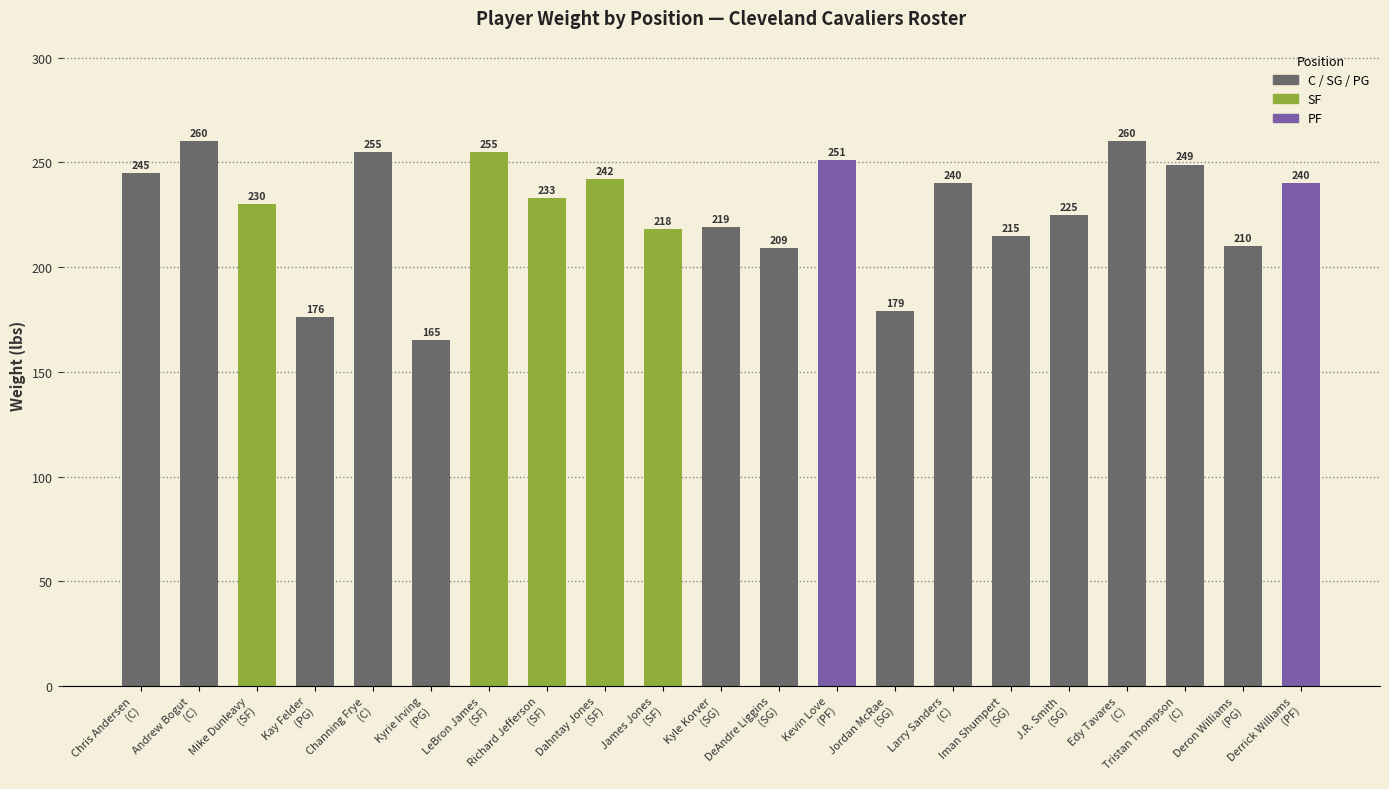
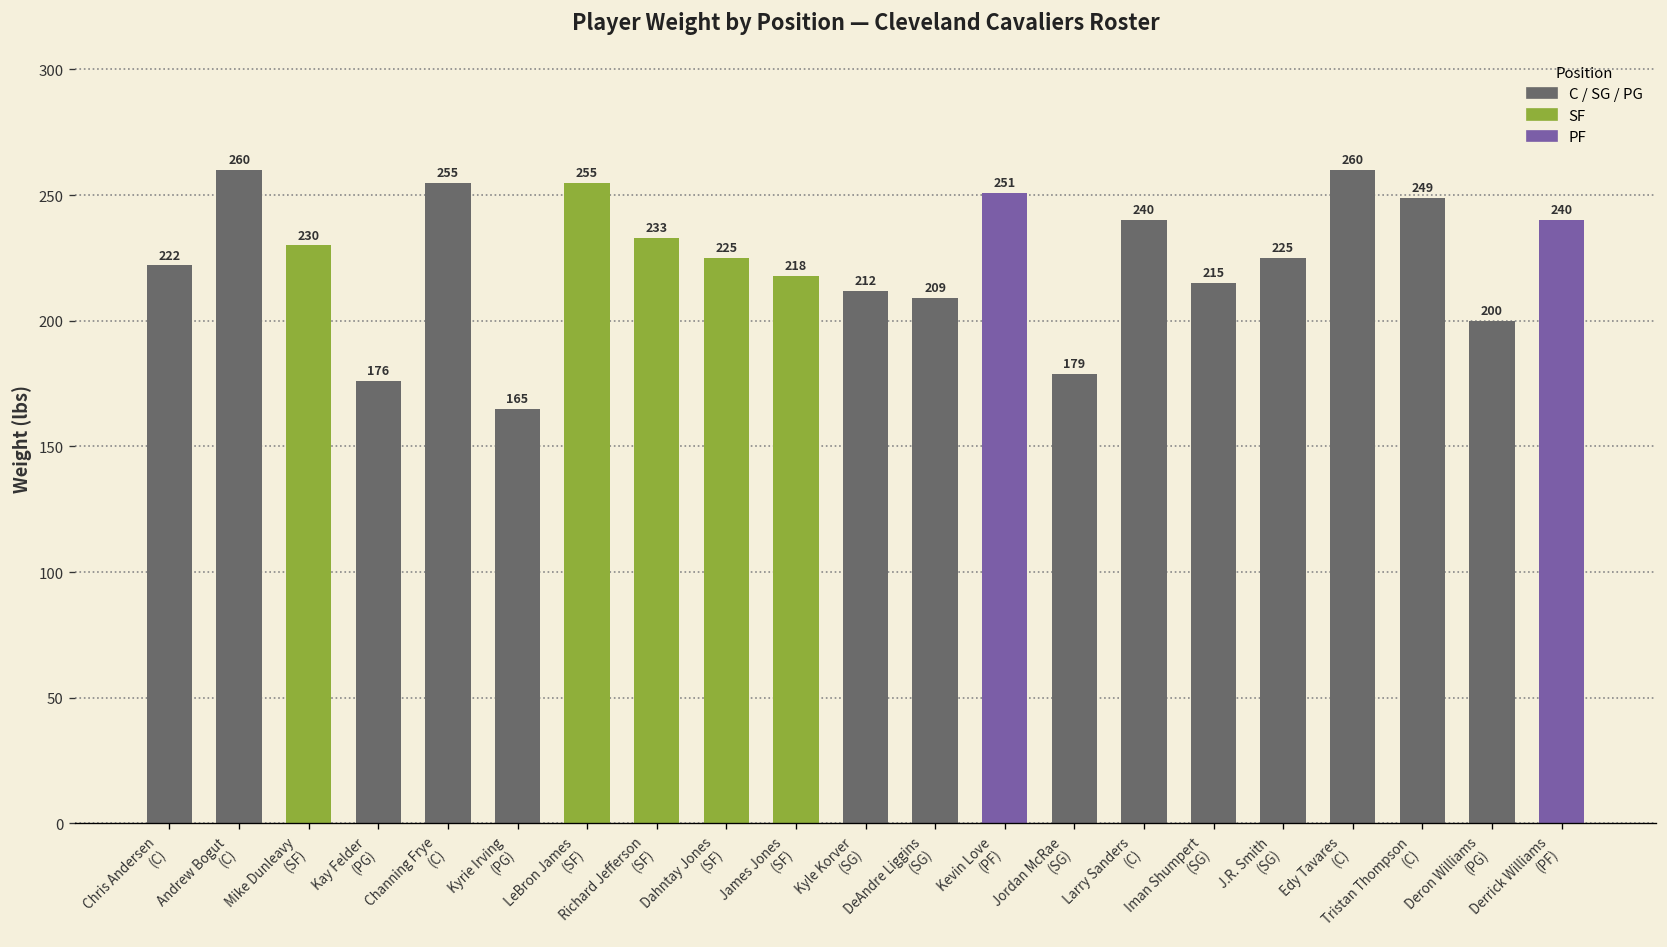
  {
-   "Chris Andersen (C)": 245,
+   "Chris Andersen (C)": 222,
    "Andrew Bogut (C)": 260,
    "Mike Dunleavy (SF)": 230,
    "Kay Felder (PG)": 176,
    "Channing Frye (C)": 255,
    "Kyrie Irving (PG)": 165,
    "LeBron James (SF)": 255,
    "Richard Jefferson (SF)": 233,
-   "Dahntay Jones (SF)": 242,
+   "Dahntay Jones (SF)": 225,
    "James Jones (SF)": 218,
-   "Kyle Korver (SG)": 219,
+   "Kyle Korver (SG)": 212,
    "DeAndre Liggins (SG)": 209,
    "Kevin Love (PF)": 251,
    "Jordan McRae (SG)": 179,
    "Larry Sanders (C)": 240,
    "Iman Shumpert (SG)": 215,
    "J.R. Smith (SG)": 225,
    "Edy Tavares (C)": 260,
    "Tristan Thompson (C)": 249,
-   "Deron Williams (PG)": 210,
+   "Deron Williams (PG)": 200,
    "Derrick Williams (PF)": 240
  }
